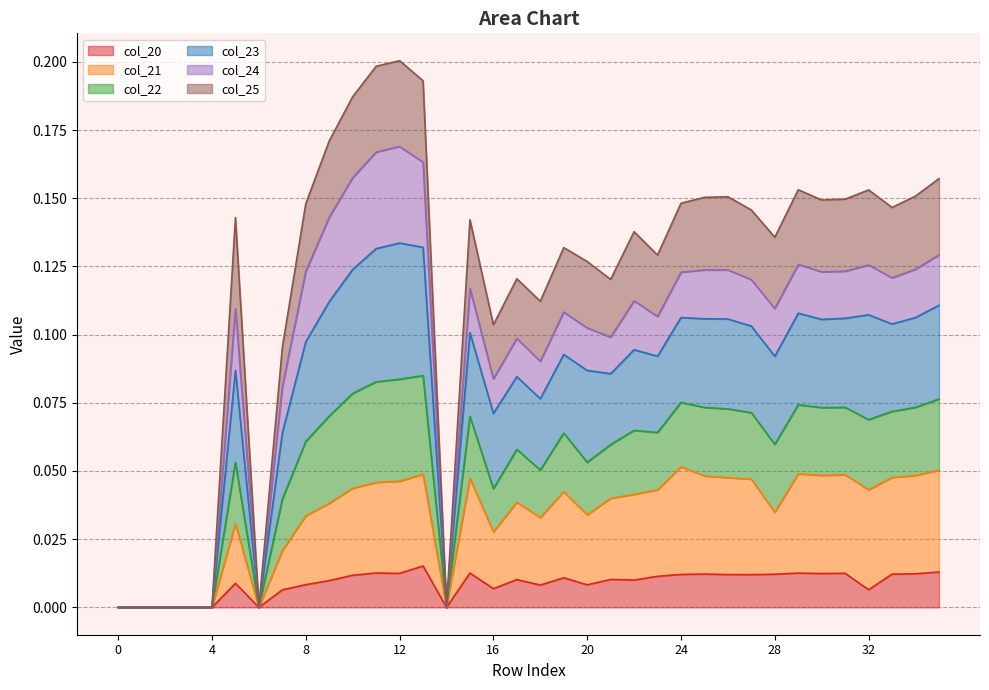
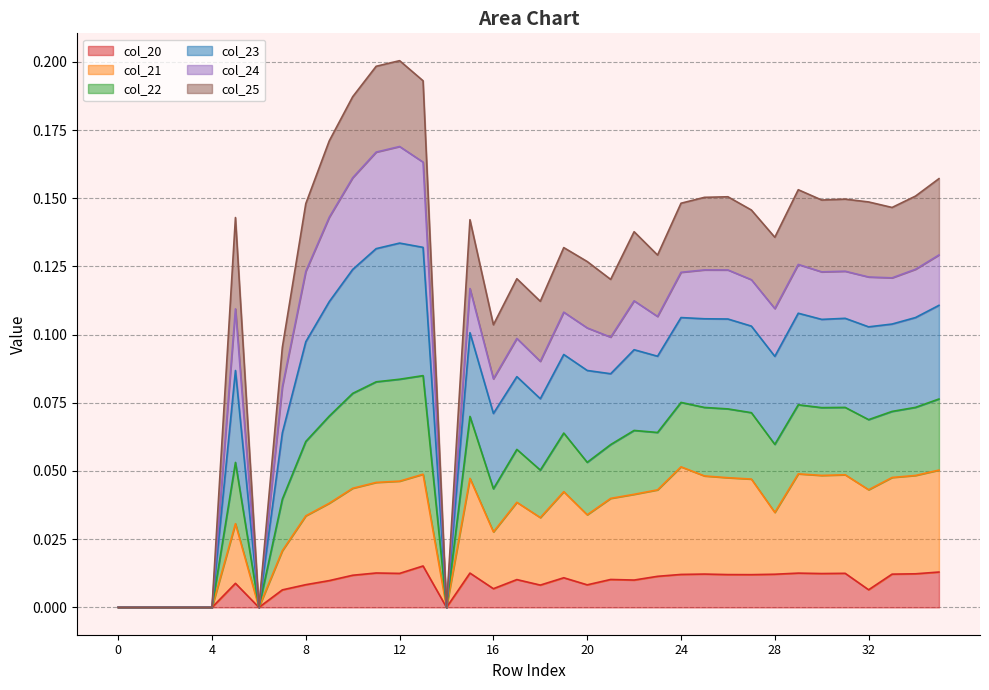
  {
    "col_20": {
      "8": 0.008,
      "12": 0.012,
      "16": 0.007,
      "20": 0.008,
      "24": 0.012,
      "28": 0.012,
      "32": 0.006
    },
    "col_21": {
      "8": 0.025,
      "12": 0.034,
      "16": 0.021,
      "20": 0.026,
      "24": 0.039,
      "28": 0.023,
      "32": 0.037
    },
    "col_22": {
      "8": 0.027,
      "12": 0.037,
      "16": 0.016,
      "20": 0.019,
      "24": 0.024,
      "28": 0.025,
      "32": 0.026
    },
    "col_23": {
      "8": 0.037,
      "12": 0.050,
      "16": 0.028,
      "20": 0.034,
      "24": 0.031,
      "28": 0.032,
-     "32": 0.038
+     "32": 0.034
    },
    "col_24": {
      "8": 0.026,
      "12": 0.035,
      "16": 0.013,
      "20": 0.016,
      "24": 0.017,
      "28": 0.018,
      "32": 0.018
    },
    "col_25": {
      "8": 0.025,
      "12": 0.031,
      "16": 0.020,
      "20": 0.024,
      "24": 0.025,
      "28": 0.026,
      "32": 0.028
    }
  }
